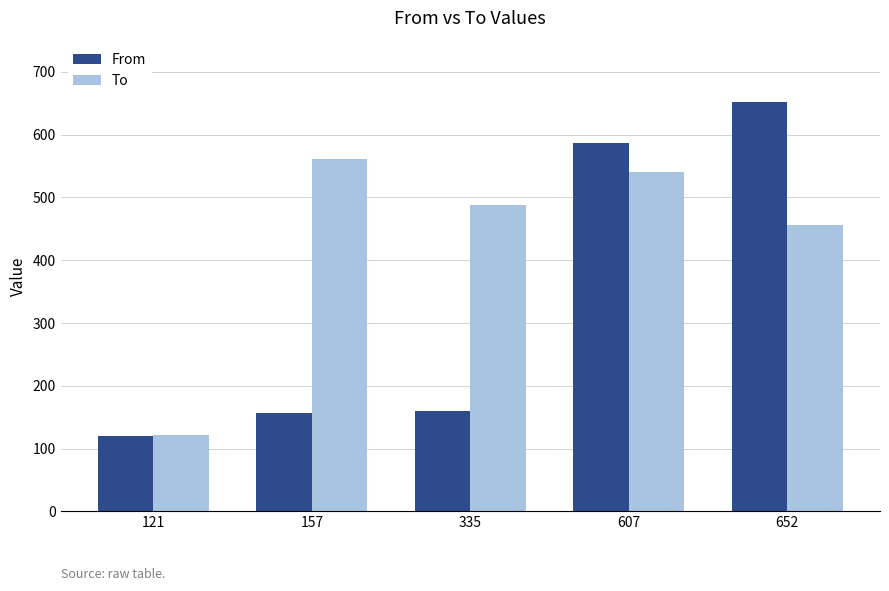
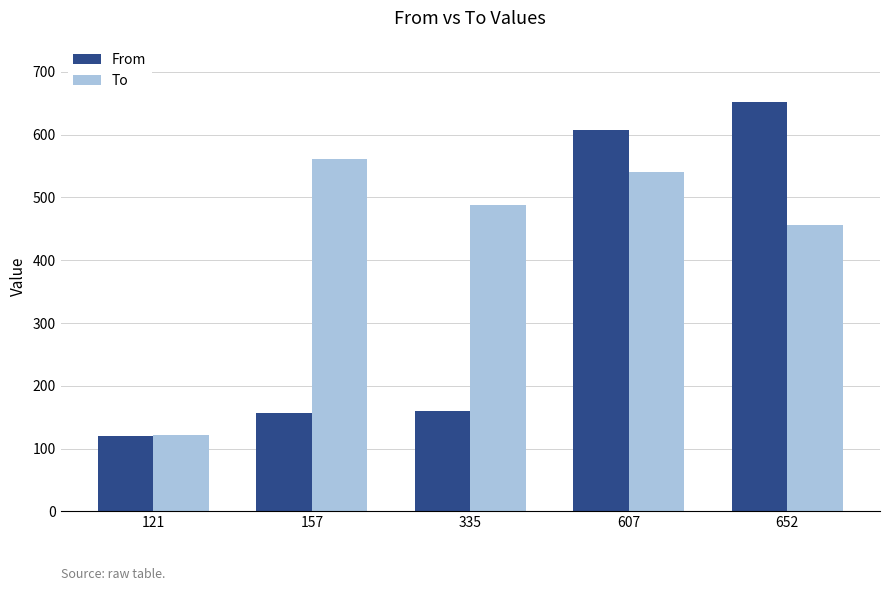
  {
    "From": {
      "121": 120,
      "157": 160,
      "335": 160,
-     "607": 590,
+     "607": 610,
      "652": 650
    },
    "To": {
      "121": 120,
      "157": 560,
      "335": 490,
      "607": 540,
      "652": 460
    }
  }
